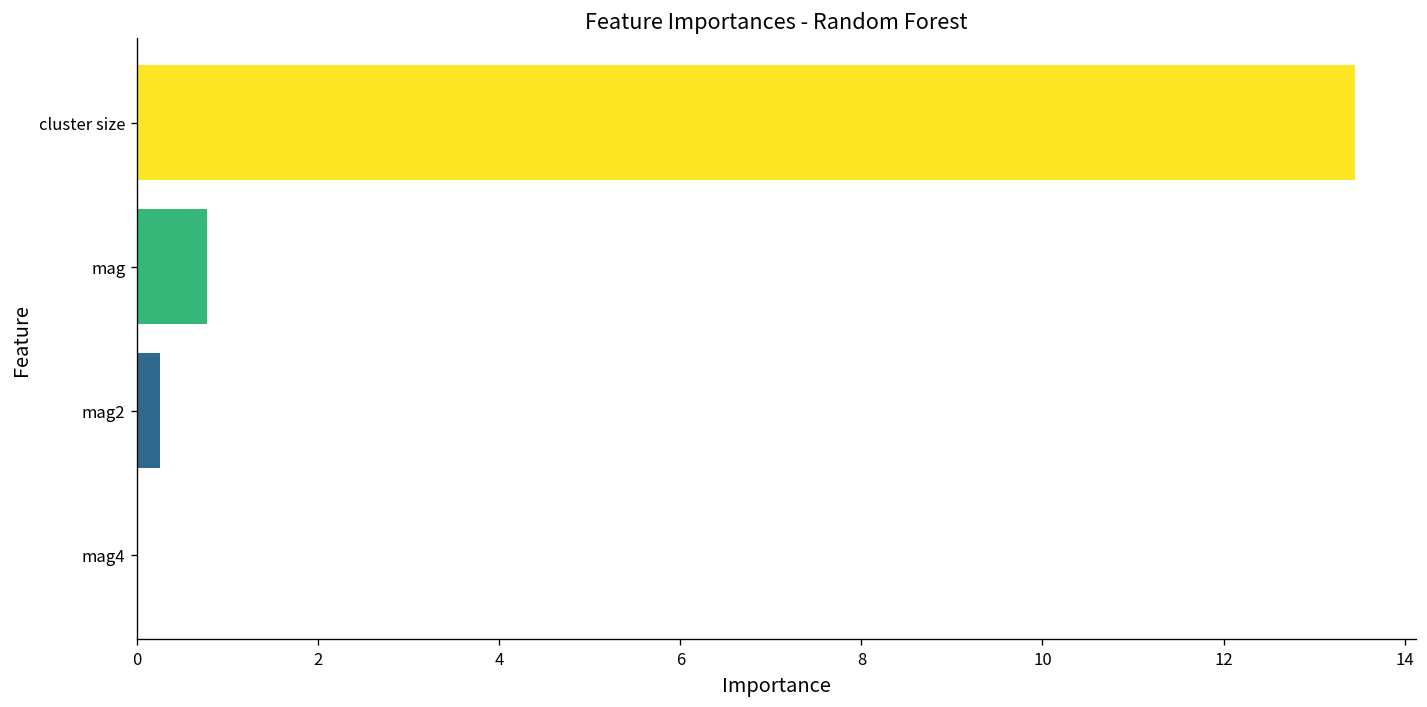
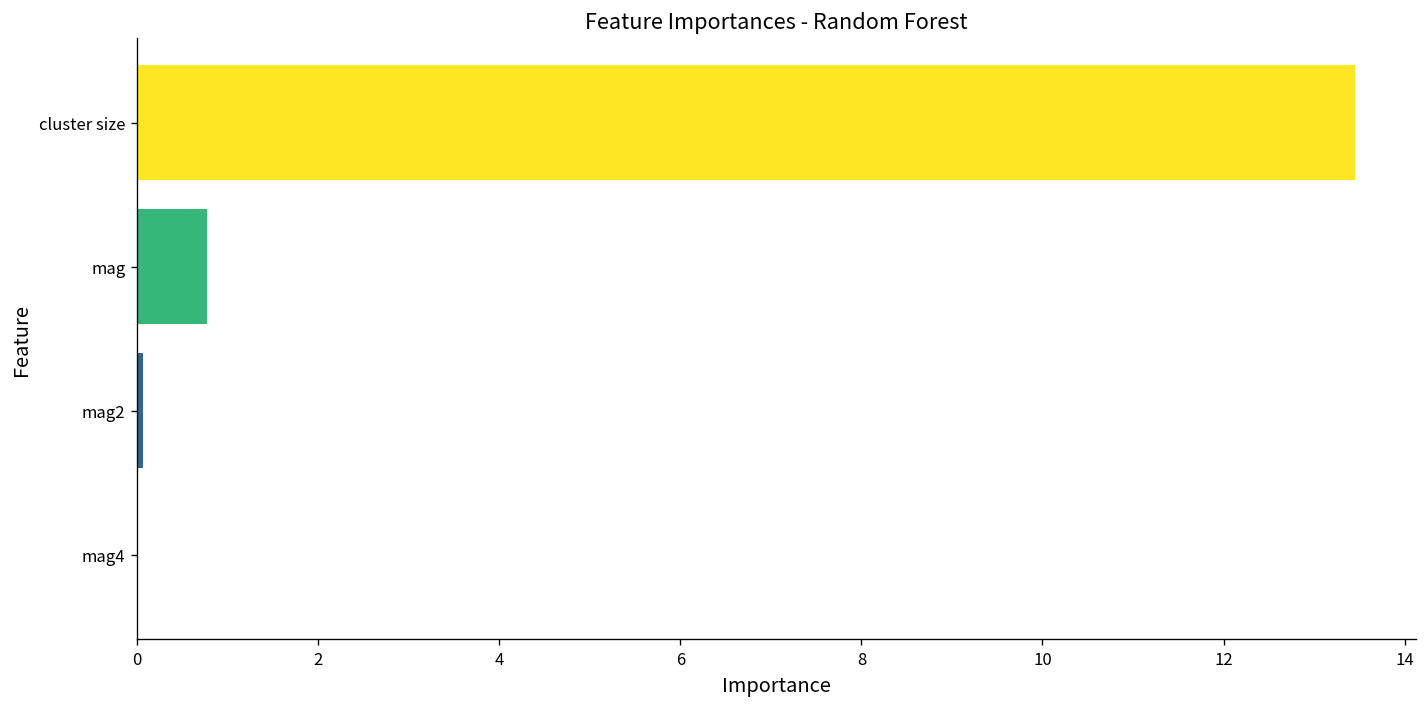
  {
    "cluster size": 13.5,
    "mag": 0.8,
-   "mag2": 0.2
+   "mag2": 0.1
  }
